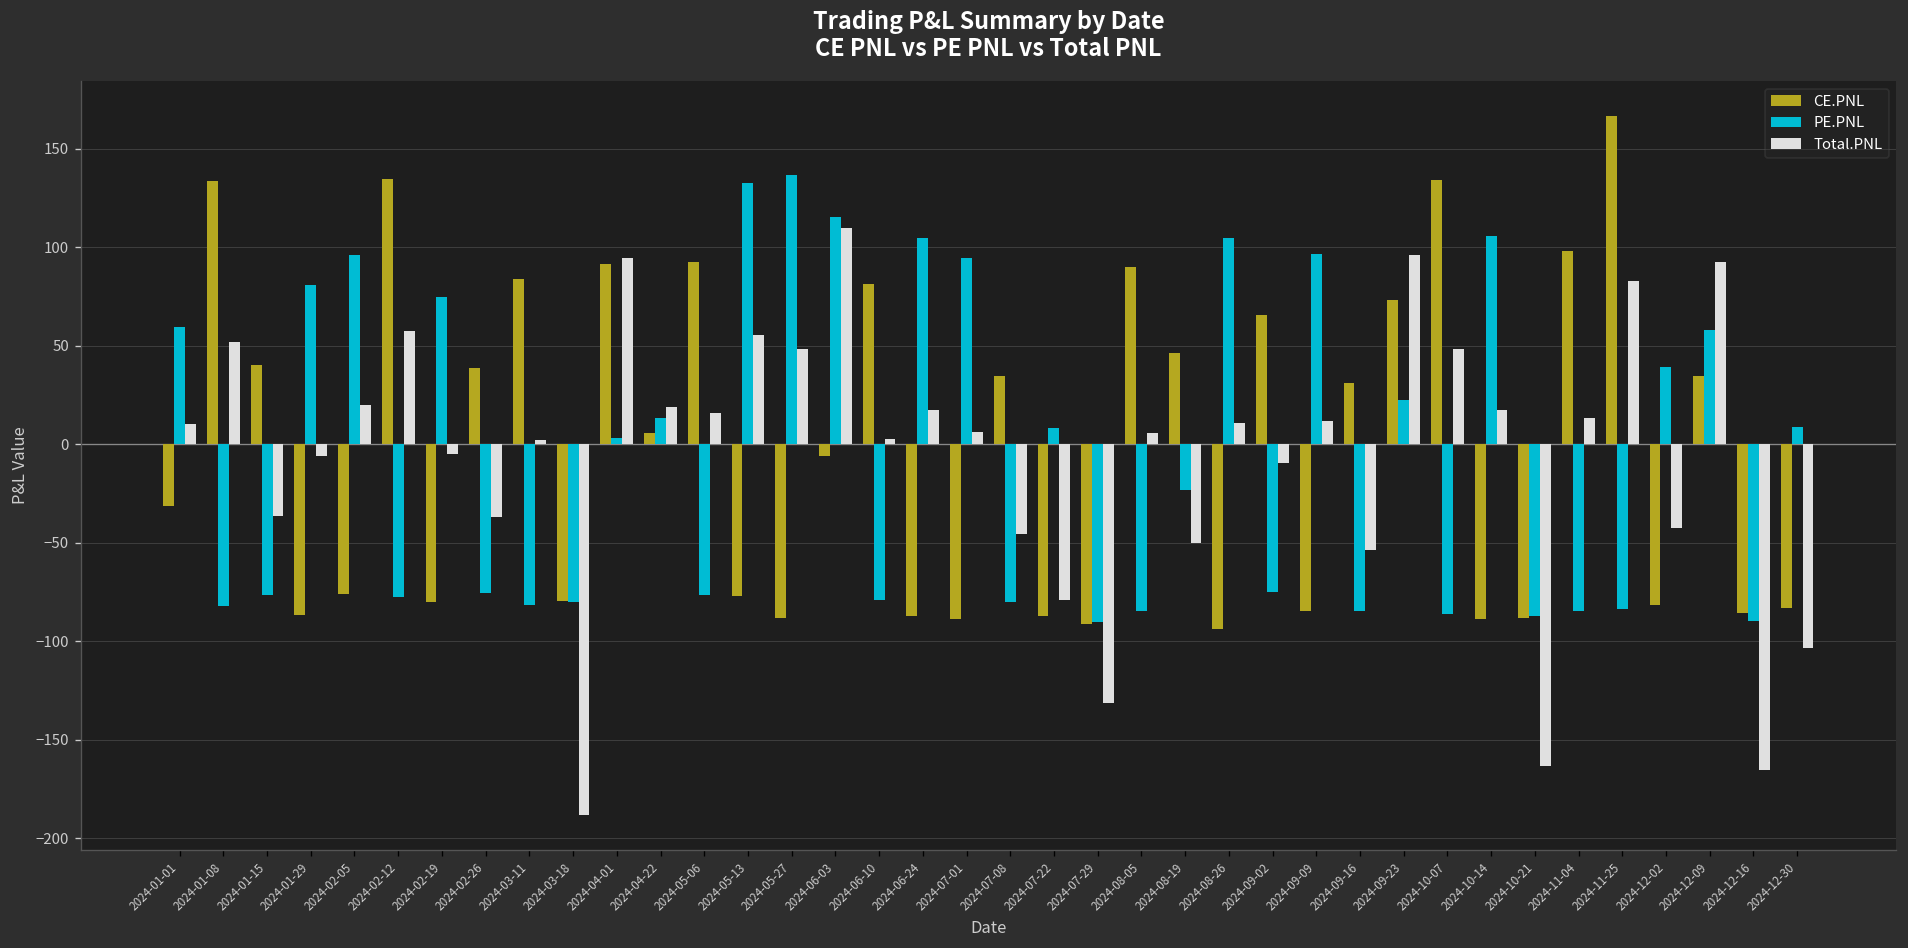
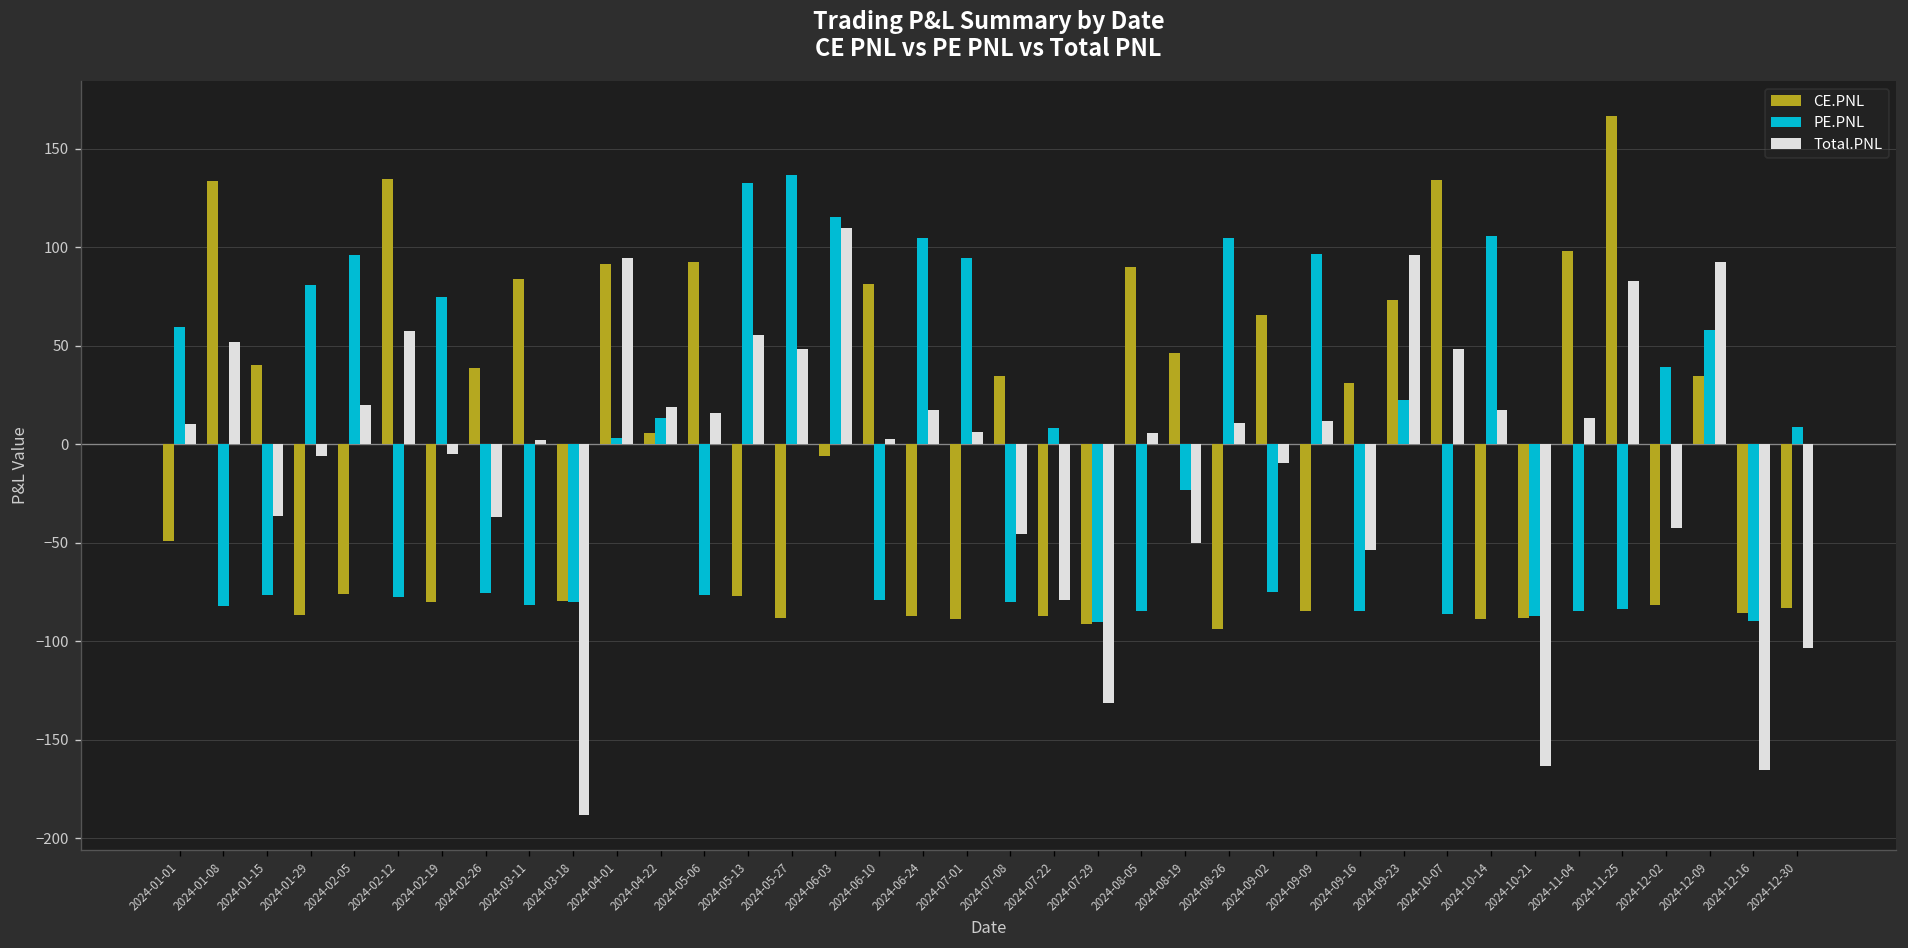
  {
    "CE.PNL": {
-     "2024-01-01": -31,
+     "2024-01-01": -49,
      "2024-01-08": 134,
      "2024-01-15": 40,
      "2024-01-29": -87,
      "2024-02-05": -76,
      "2024-02-12": 135,
      "2024-02-19": -80,
      "2024-02-26": 39,
      "2024-03-11": 84,
      "2024-03-18": -79,
      "2024-04-01": 92,
      "2024-04-22": 6,
      "2024-05-06": 92,
      "2024-05-13": -77,
      "2024-05-27": -88,
      "2024-06-03": -6,
      "2024-06-10": 82,
      "2024-06-24": -87,
      "2024-07-01": -89,
      "2024-07-08": 34,
      "2024-07-22": -87,
      "2024-07-29": -91,
      "2024-08-05": 90,
      "2024-08-19": 46,
      "2024-08-26": -94,
      "2024-09-02": 66,
      "2024-09-09": -85,
      "2024-09-16": 31,
      "2024-09-23": 73,
      "2024-10-07": 134,
      "2024-10-14": -88,
      "2024-10-21": -88,
      "2024-11-04": 98,
      "2024-11-25": 167,
      "2024-12-02": -82,
      "2024-12-09": 34,
      "2024-12-16": -86,
      "2024-12-30": -83
    },
    "PE.PNL": {
      "2024-01-01": 59,
      "2024-01-08": -82,
      "2024-01-15": -77,
      "2024-01-29": 81,
      "2024-02-05": 96,
      "2024-02-12": -77,
      "2024-02-19": 75,
      "2024-02-26": -76,
      "2024-03-11": -82,
      "2024-03-18": -80,
      "2024-04-01": 3,
      "2024-04-22": 13,
      "2024-05-06": -76,
      "2024-05-13": 133,
      "2024-05-27": 137,
      "2024-06-03": 115,
      "2024-06-10": -79,
      "2024-06-24": 105,
      "2024-07-01": 95,
      "2024-07-08": -80,
      "2024-07-22": 8,
      "2024-07-29": -90,
      "2024-08-05": -84,
      "2024-08-19": -23,
      "2024-08-26": 105,
      "2024-09-02": -75,
      "2024-09-09": 96,
      "2024-09-16": -85,
      "2024-09-23": 22,
      "2024-10-07": -86,
      "2024-10-14": 106,
      "2024-10-21": -87,
      "2024-11-04": -85,
      "2024-11-25": -84,
      "2024-12-02": 39,
      "2024-12-09": 58,
      "2024-12-16": -89,
      "2024-12-30": 9
    },
    "Total.PNL": {
      "2024-01-01": 10,
      "2024-01-08": 52,
      "2024-01-15": -36,
      "2024-01-29": -6,
      "2024-02-05": 20,
      "2024-02-12": 58,
      "2024-02-19": -5,
      "2024-02-26": -37,
      "2024-03-11": 2,
      "2024-03-18": -188,
      "2024-04-01": 95,
      "2024-04-22": 19,
      "2024-05-06": 16,
      "2024-05-13": 56,
      "2024-05-27": 49,
      "2024-06-03": 110,
      "2024-06-10": 3,
      "2024-06-24": 17,
      "2024-07-01": 6,
      "2024-07-08": -46,
      "2024-07-22": -79,
      "2024-07-29": -131,
      "2024-08-05": 6,
      "2024-08-19": -50,
      "2024-08-26": 11,
      "2024-09-02": -9,
      "2024-09-09": 12,
      "2024-09-16": -54,
      "2024-09-23": 96,
      "2024-10-07": 48,
      "2024-10-14": 17,
      "2024-10-21": -163,
      "2024-11-04": 14,
      "2024-11-25": 83,
      "2024-12-02": -42,
      "2024-12-09": 93,
      "2024-12-16": -165,
      "2024-12-30": -103
    }
  }
